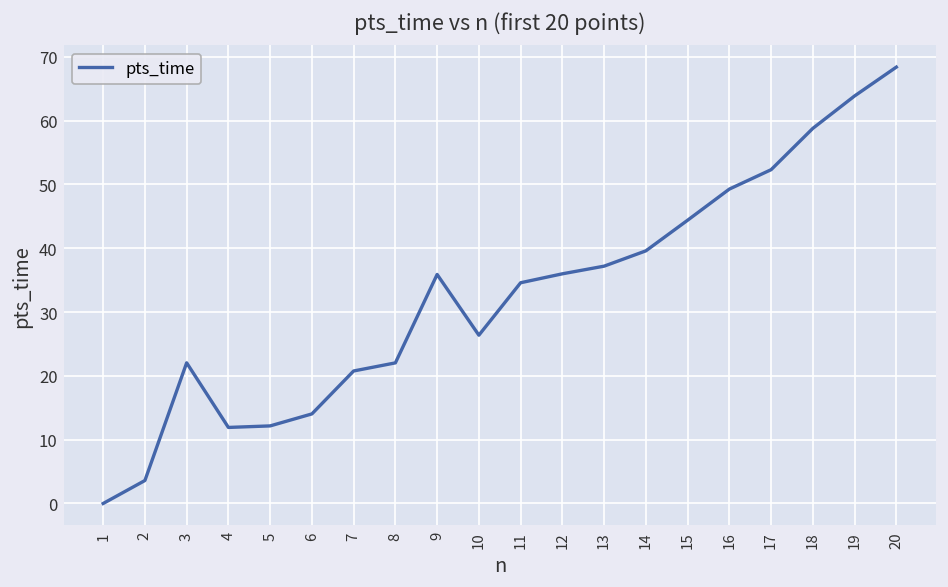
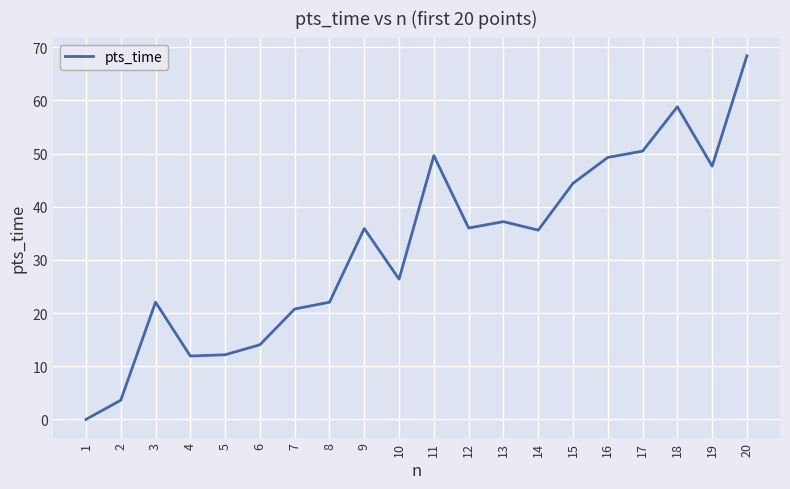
  {
    "1": 0,
    "2": 4,
    "3": 22,
    "4": 12,
    "5": 12,
    "6": 14,
    "7": 21,
    "8": 22,
    "9": 36,
    "10": 26,
-   "11": 35,
+   "11": 50,
    "12": 36,
    "13": 37,
-   "14": 40,
+   "14": 36,
    "15": 44,
    "16": 49,
-   "17": 52,
+   "17": 50,
    "18": 59,
-   "19": 64,
+   "19": 48,
    "20": 68
  }
